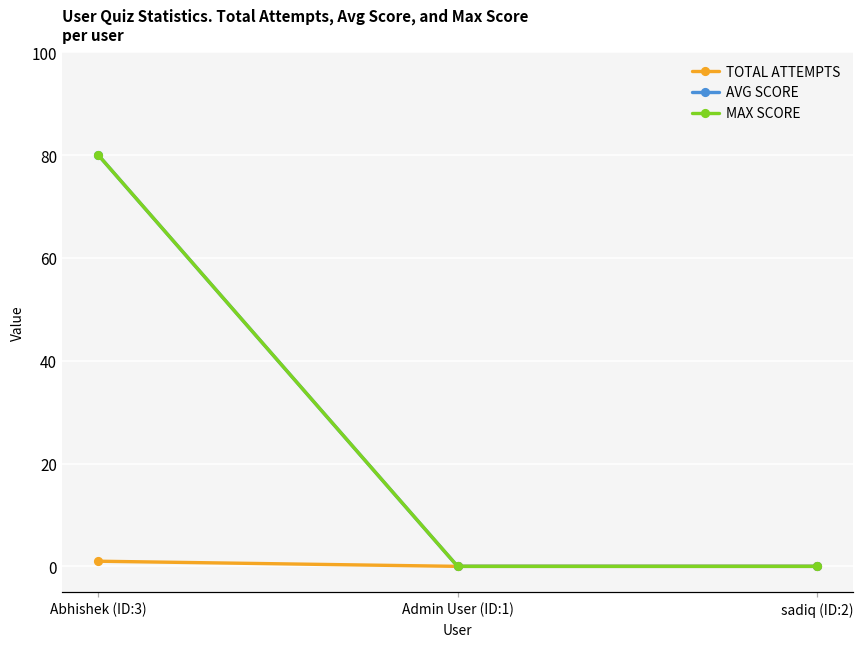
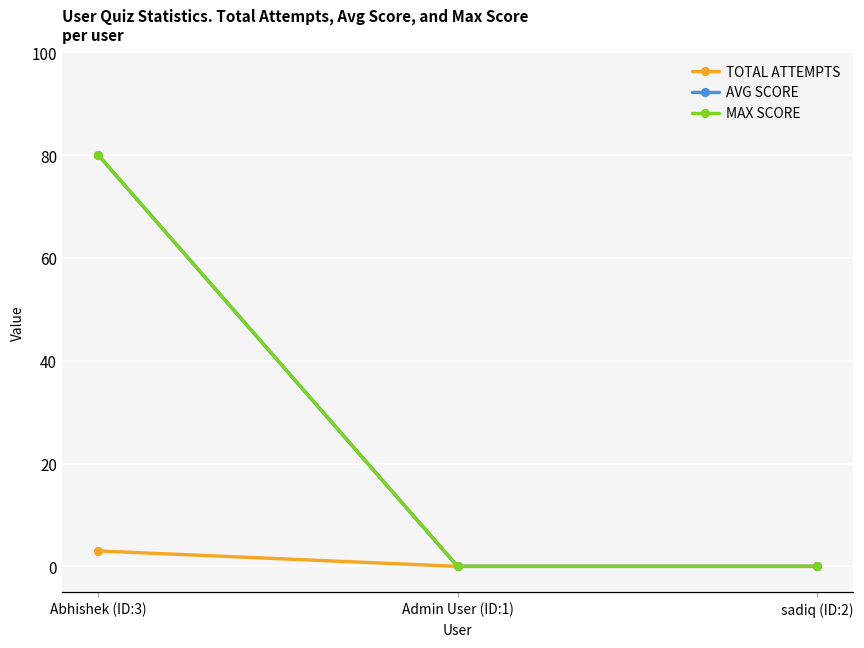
  {
    "TOTAL ATTEMPTS": {
-     "Abhishek (ID:3)": 1
+     "Abhishek (ID:3)": 3
    },
    "MAX SCORE": {
      "Abhishek (ID:3)": 80
    }
  }
